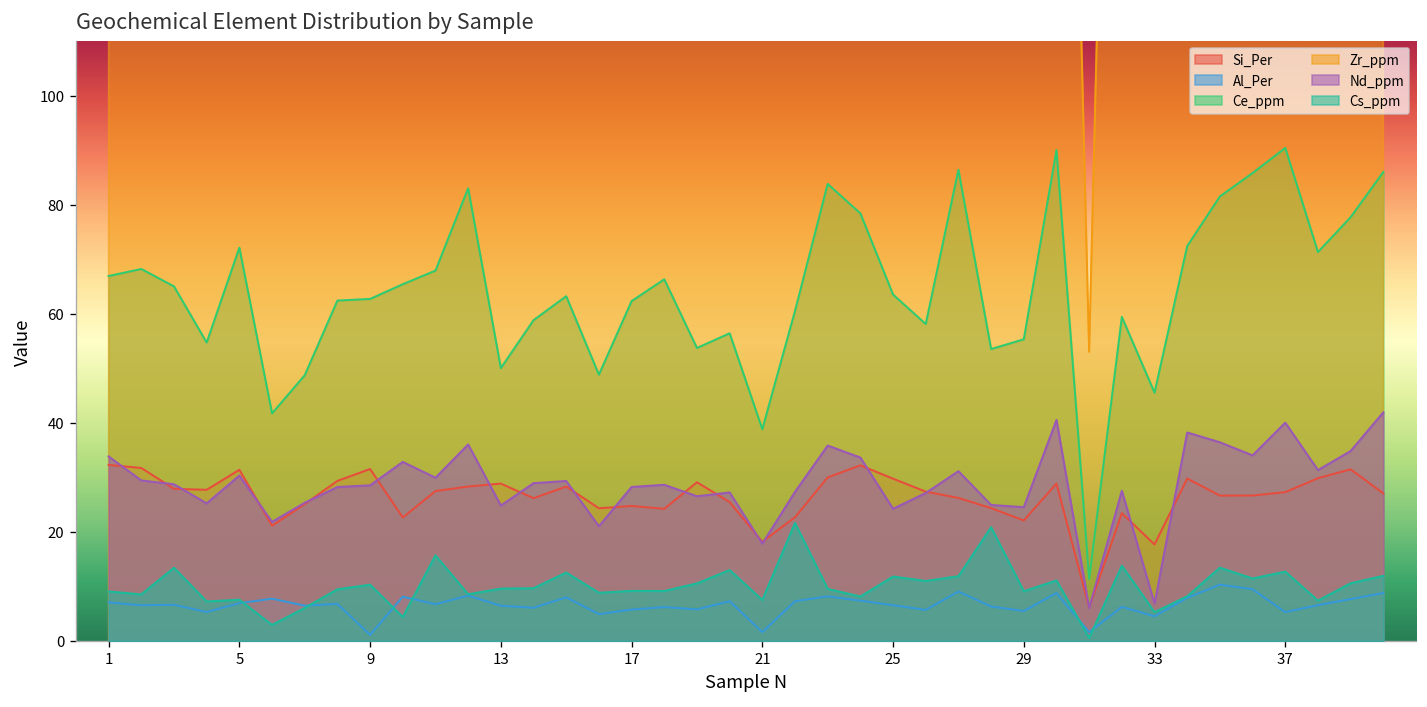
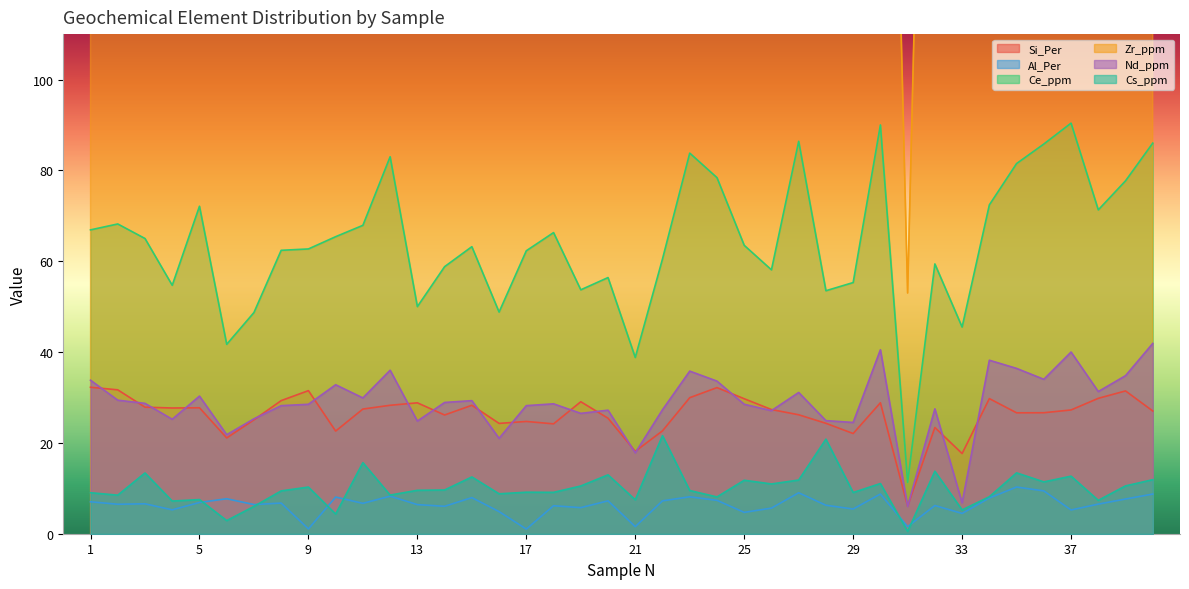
  {
    "Si_Per": {
      "1": 32,
-     "5": 31,
+     "5": 28,
      "9": 32,
      "13": 29,
      "17": 25,
      "25": 30,
      "29": 22,
      "33": 18,
      "37": 27
    },
    "Al_Per": {
      "1": 7,
      "5": 7,
      "9": 1,
      "13": 6,
-     "17": 6,
+     "17": 1,
      "21": 2,
-     "25": 7,
+     "25": 5,
      "29": 5,
      "33": 4,
      "37": 5
    },
    "Nd_ppm": {
      "1": 34,
      "5": 30,
      "9": 29,
      "13": 25,
      "17": 28,
-     "25": 24,
+     "25": 29,
      "29": 25,
      "33": 7,
      "37": 40
    }
  }
